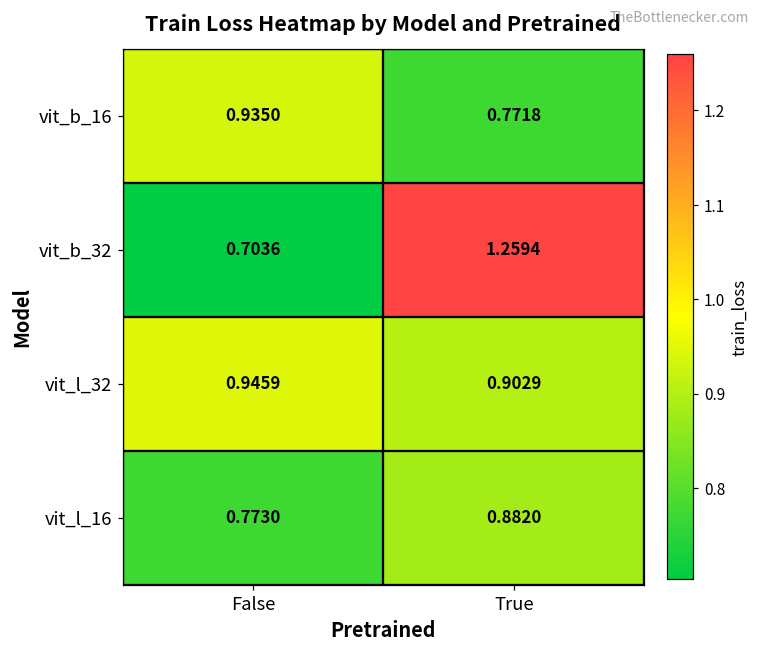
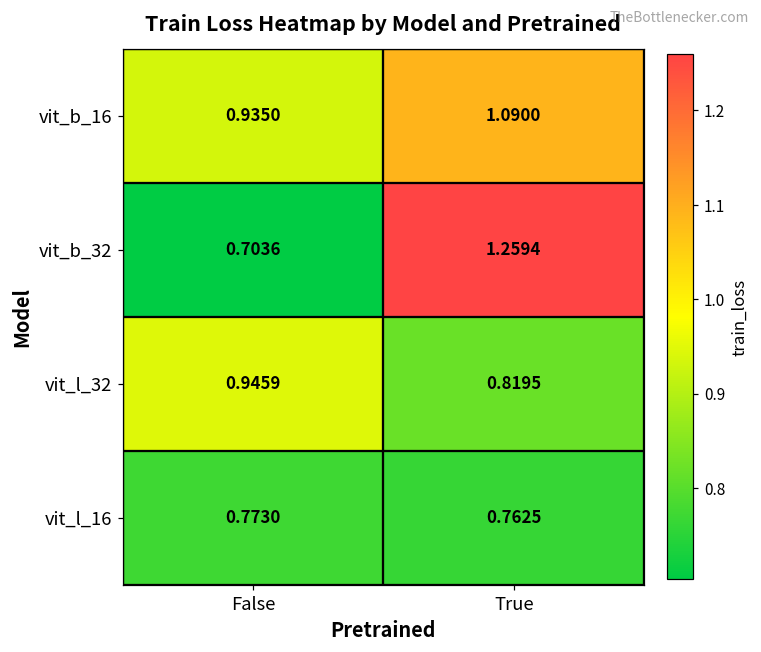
  {
    "vit_b_16": {
      "False": 0.9350,
-     "True": 0.7718
+     "True": 1.0900
    },
    "vit_b_32": {
      "False": 0.7036,
      "True": 1.2594
    },
    "vit_l_32": {
      "False": 0.9459,
-     "True": 0.9029
+     "True": 0.8195
    },
    "vit_l_16": {
      "False": 0.7730,
-     "True": 0.8820
+     "True": 0.7625
    }
  }
